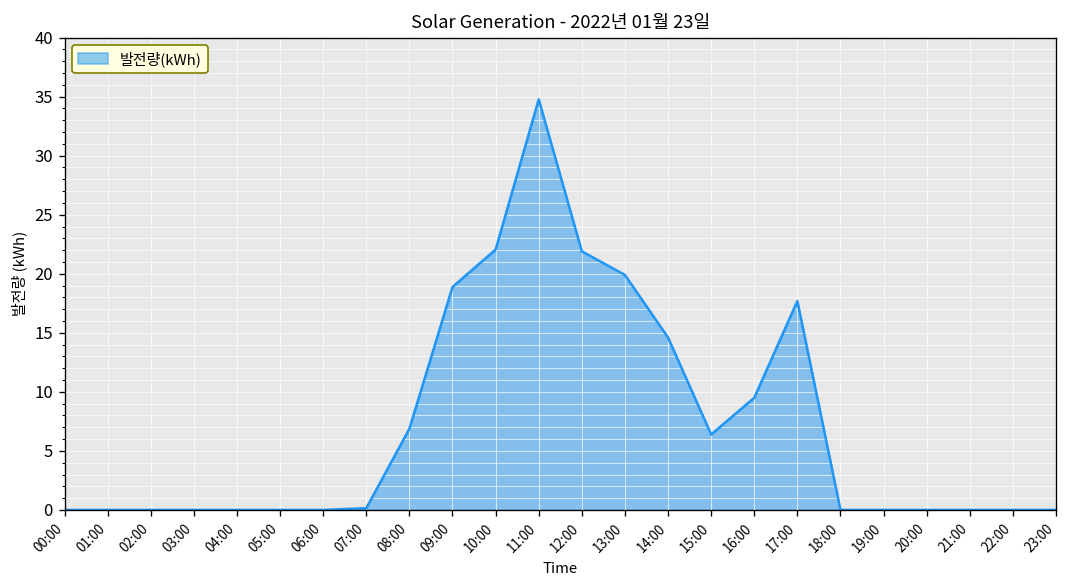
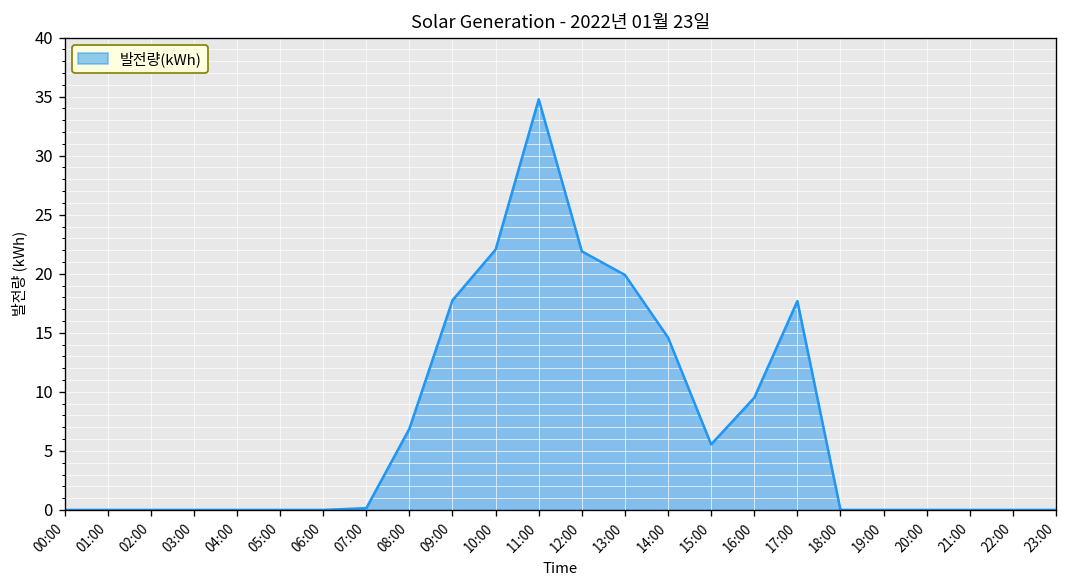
  {
    "00:00": 0,
    "01:00": 0,
    "02:00": 0,
    "03:00": 0,
    "04:00": 0,
    "05:00": 0,
    "06:00": 0,
    "07:00": 0,
    "08:00": 7,
-   "09:00": 19,
+   "09:00": 18,
    "10:00": 22,
    "11:00": 35,
    "12:00": 22,
    "13:00": 20,
    "14:00": 15,
-   "15:00": 6.4,
+   "15:00": 5.6,
    "16:00": 10,
    "17:00": 18,
    "18:00": 0,
    "19:00": 0,
    "20:00": 0,
    "21:00": 0,
    "22:00": 0,
    "23:00": 0
  }
